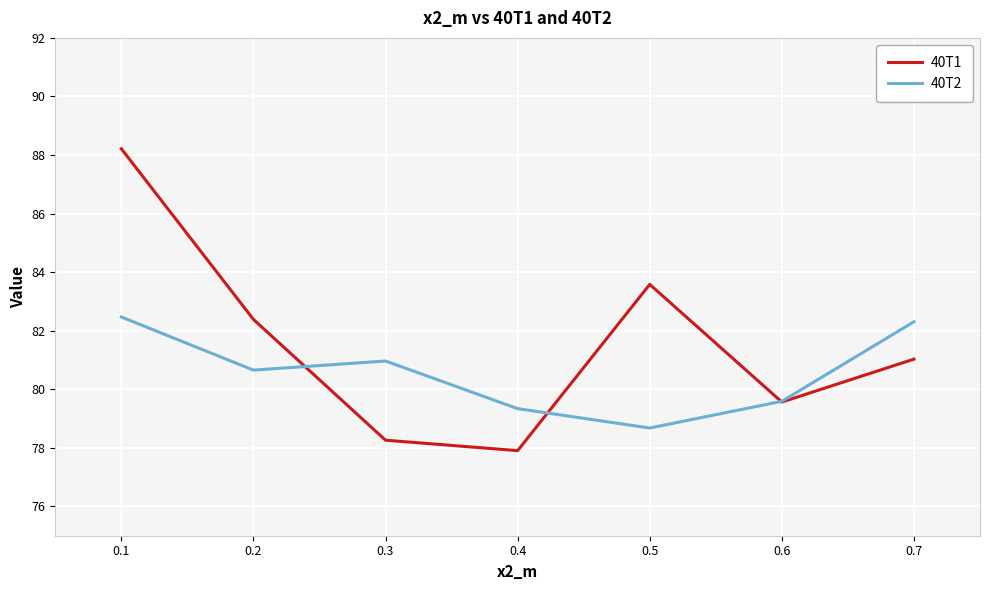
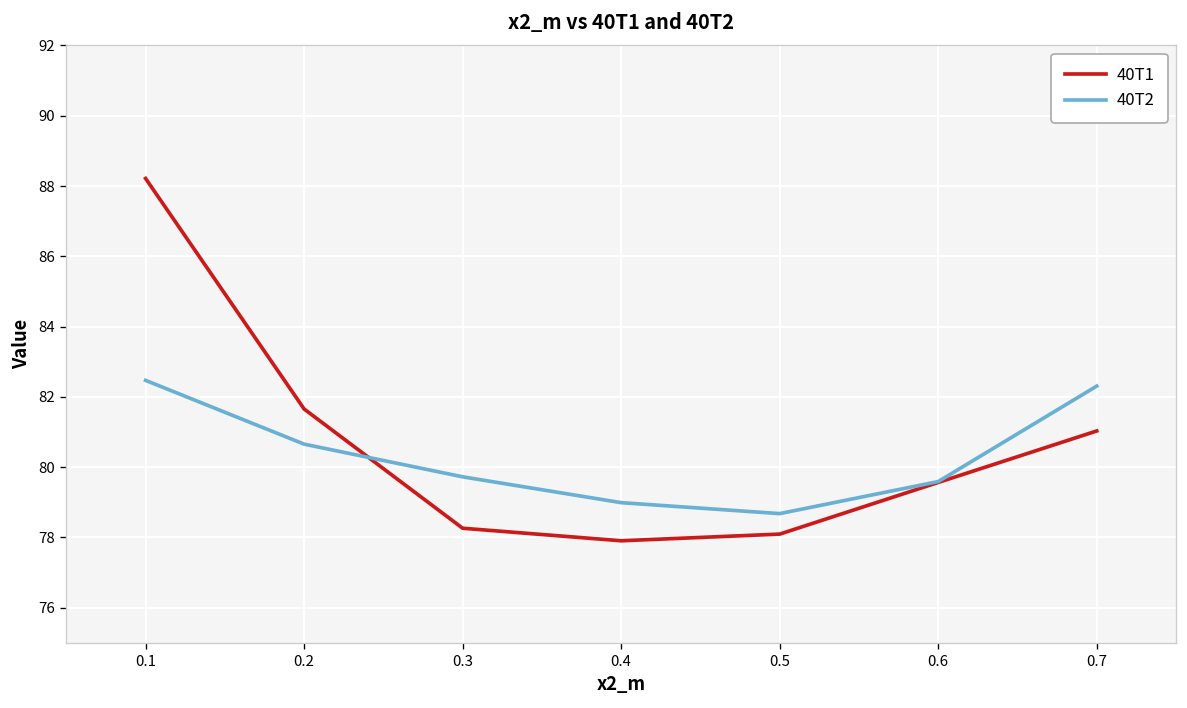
  {
    "40T1": {
      "0.1": 88.2,
-     "0.2": 82.4,
+     "0.2": 81.7,
      "0.3": 78.3,
      "0.4": 77.9,
-     "0.5": 83.6,
+     "0.5": 78.1,
      "0.7": 81.0
    },
    "40T2": {
      "0.1": 82.5,
      "0.2": 80.7,
-     "0.3": 81.0,
-     "0.4": 79.3,
+     "0.3": 79.7,
+     "0.4": 79.0,
      "0.5": 78.7,
      "0.7": 82.3
    }
  }
